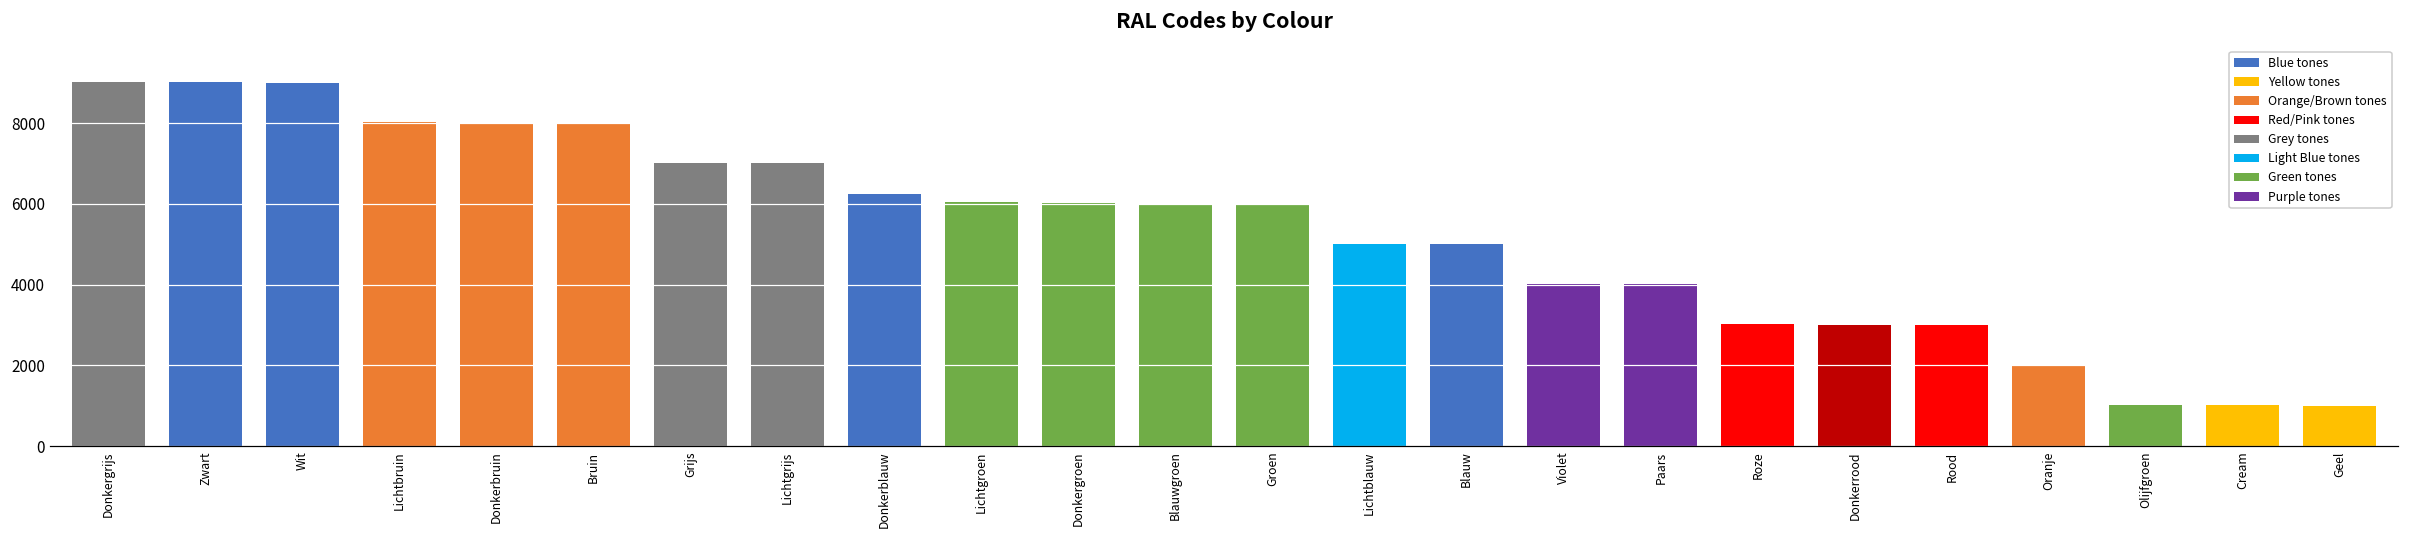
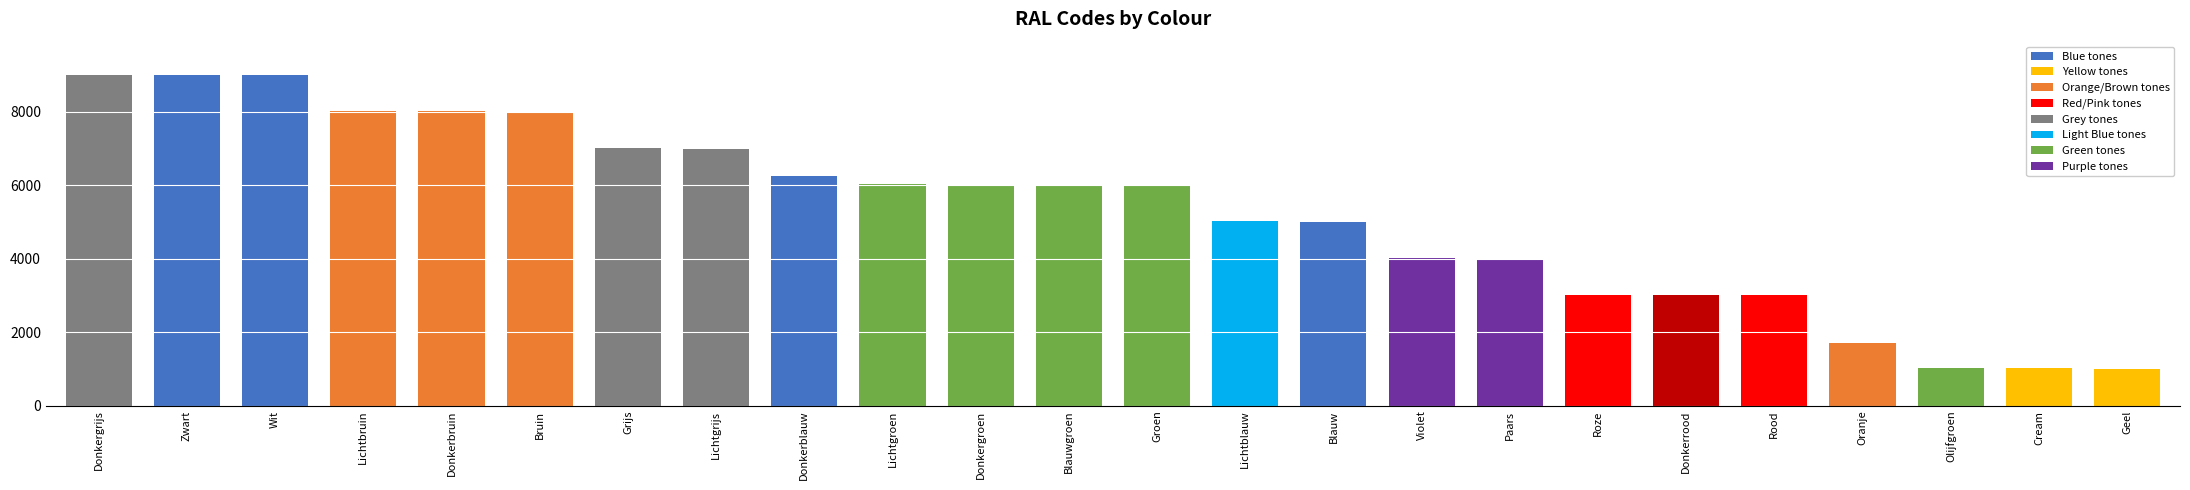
  {
    "Donkergrijs": 9000,
    "Zwart": 9000,
    "Wit": 9000,
    "Lichtbruin": 8000,
    "Donkerbruin": 8000,
    "Bruin": 8000,
    "Grijs": 7000,
    "Lichtgrijs": 7000,
    "Donkerblauw": 6200,
    "Lichtgroen": 6000,
    "Donkergroen": 6000,
    "Blauwgroen": 6000,
    "Groen": 6000,
    "Lichtblauw": 5000,
    "Blauw": 5000,
    "Violet": 4000,
    "Paars": 4000,
    "Roze": 3000,
    "Donkerrood": 3000,
    "Rood": 3000,
-   "Oranje": 2000,
+   "Oranje": 1700,
    "Olijfgroen": 1000,
    "Cream": 1000,
    "Geel": 1000
  }
